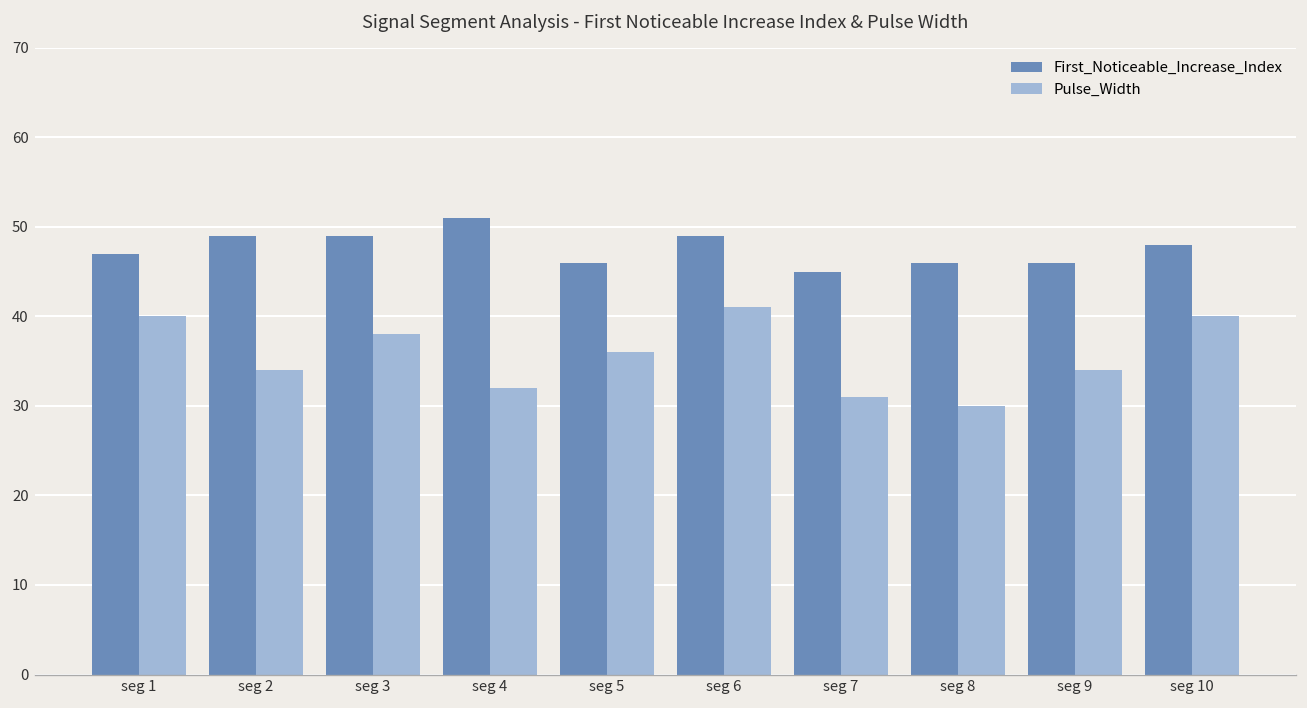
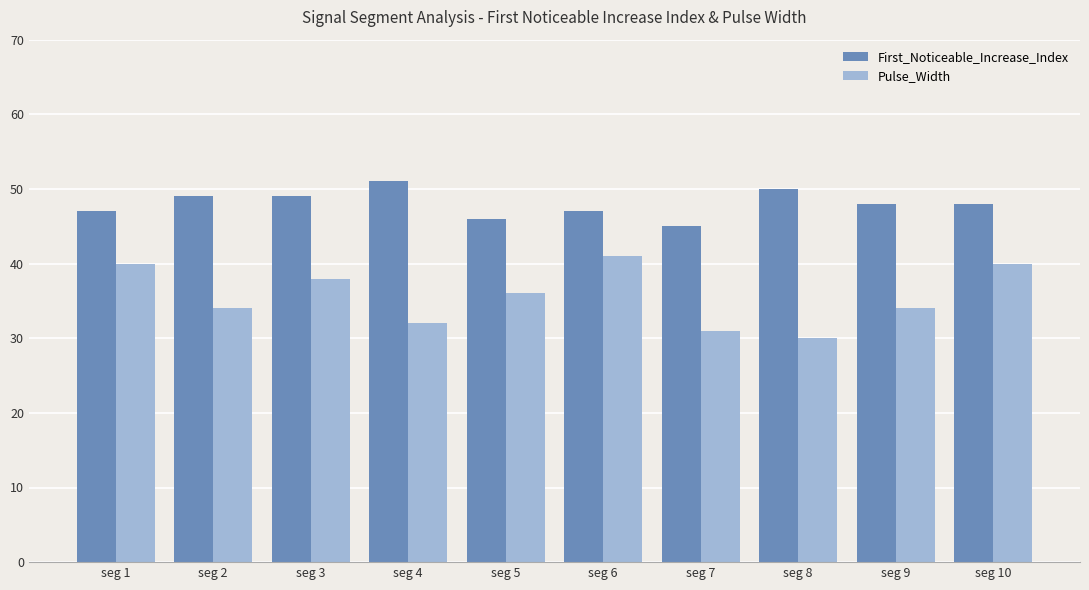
  {
    "First_Noticeable_Increase_Index": {
      "seg 1": 47,
      "seg 2": 49,
      "seg 3": 49,
      "seg 4": 51,
      "seg 5": 46,
-     "seg 6": 49,
+     "seg 6": 47,
      "seg 7": 45,
-     "seg 8": 46,
-     "seg 9": 46,
+     "seg 8": 50,
+     "seg 9": 48,
      "seg 10": 48
    },
    "Pulse_Width": {
      "seg 1": 40,
      "seg 2": 34,
      "seg 3": 38,
      "seg 4": 32,
      "seg 5": 36,
      "seg 6": 41,
      "seg 7": 31,
      "seg 8": 30,
      "seg 9": 34,
      "seg 10": 40
    }
  }
